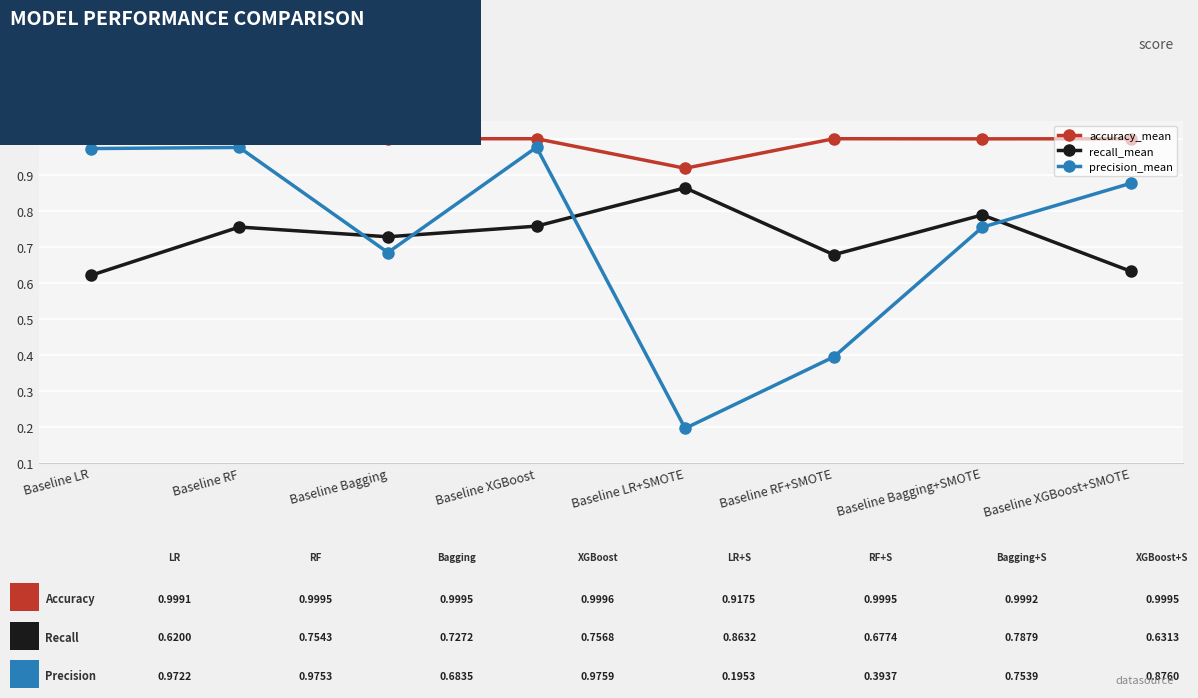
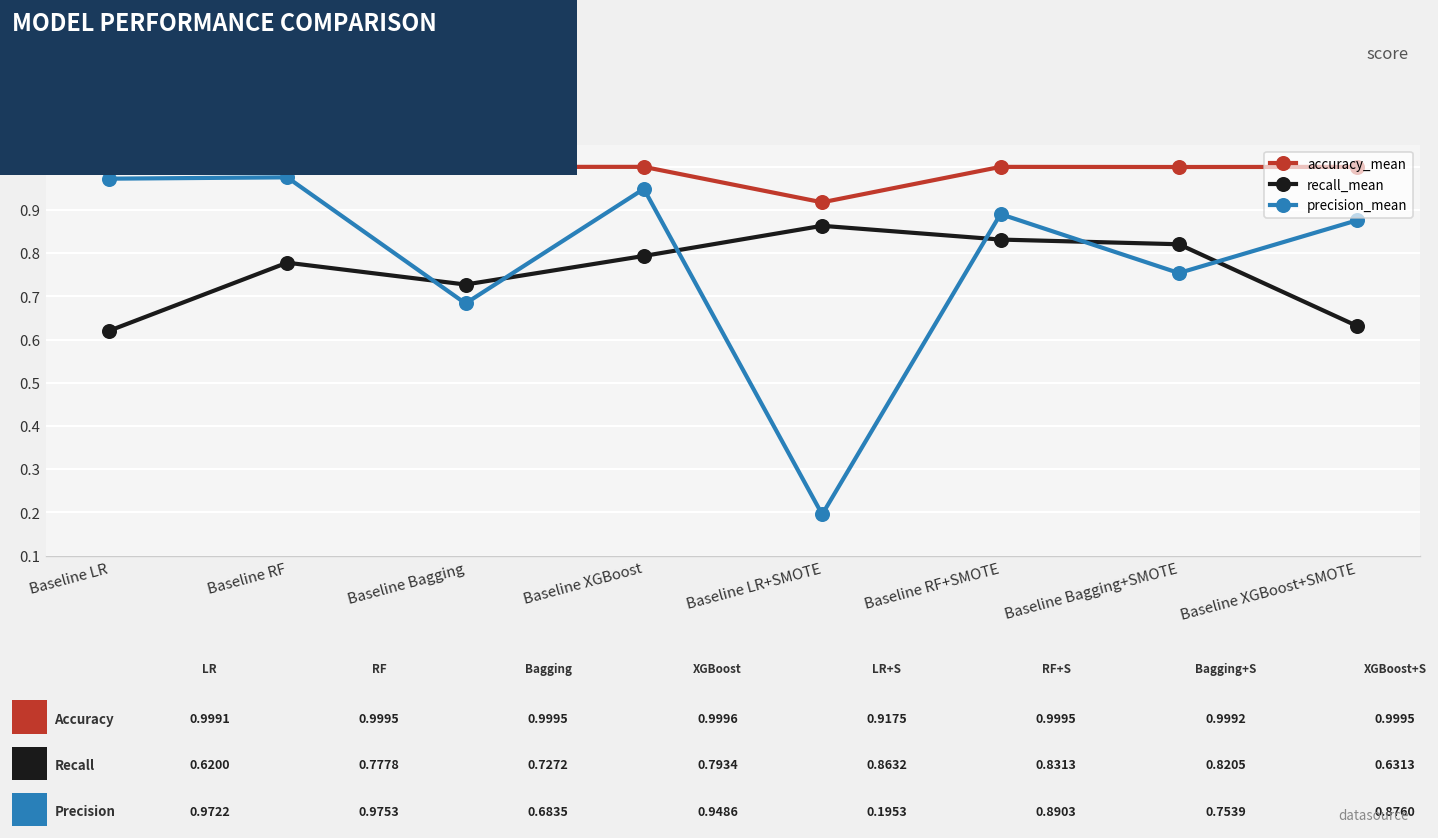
  {
    "accuracy_mean": {
      "Baseline LR": 1.00,
      "Baseline RF": 1.00,
      "Baseline Bagging": 1.00,
      "Baseline XGBoost": 1.00,
      "Baseline LR+SMOTE": 0.92,
      "Baseline RF+SMOTE": 1.00,
      "Baseline Bagging+SMOTE": 1.00
    },
    "recall_mean": {
-     "Baseline RF": 0.7543,
-     "Baseline XGBoost": 0.7568,
-     "Baseline RF+SMOTE": 0.6774,
-     "Baseline Bagging+SMOTE": 0.7879
+     "Baseline RF": 0.7778,
+     "Baseline XGBoost": 0.7934,
+     "Baseline RF+SMOTE": 0.8313,
+     "Baseline Bagging+SMOTE": 0.8205
    },
    "precision_mean": {
-     "Baseline XGBoost": 0.9759,
-     "Baseline RF+SMOTE": 0.3937
+     "Baseline XGBoost": 0.9486,
+     "Baseline RF+SMOTE": 0.8903
    }
  }
